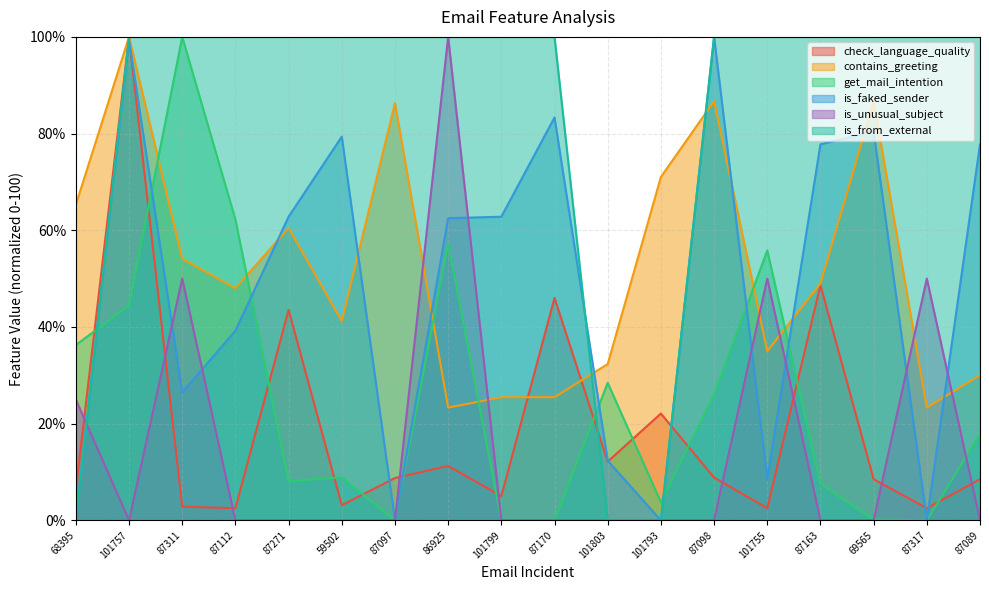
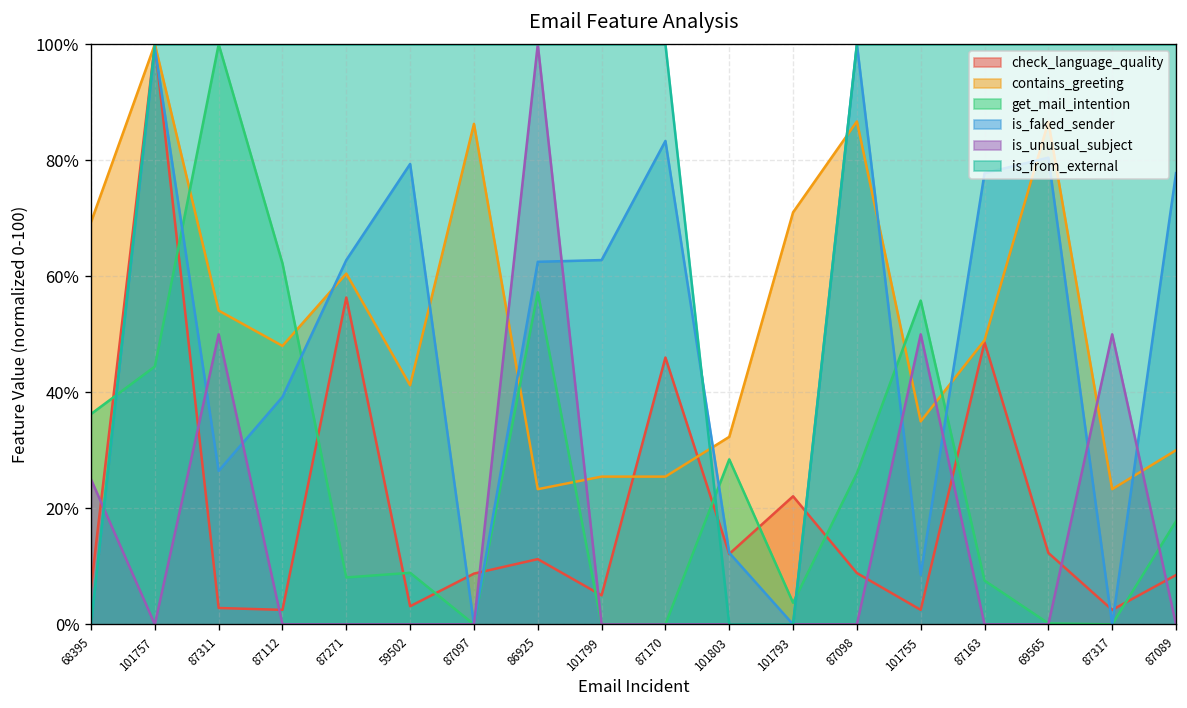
  {
    "check_language_quality": {
      "68395": "6%",
      "87311": "3%",
      "87112": "3%",
-     "87271": "44%",
+     "87271": "56%",
      "59502": "3%",
      "87097": "9%",
      "86925": "11%",
      "101799": "5%",
      "87170": "46%",
      "101793": "22%",
      "87098": "9%",
      "101755": "3%",
-     "69565": "8%",
+     "69565": "12%",
      "87317": "3%",
      "87089": "9%"
    },
    "contains_greeting": {
-     "68395": "65%",
+     "68395": "69%",
      "87311": "54%",
      "87112": "48%",
      "87271": "60%",
      "59502": "41%",
      "87097": "86%",
      "86925": "23%",
      "101799": "25%",
      "87170": "25%",
      "101803": "32%",
      "101793": "71%",
      "87098": "87%",
      "101755": "35%",
      "87317": "23%",
      "87089": "30%"
    },
    "is_unusual_subject": {
      "68395": "25%",
      "101757": "0%",
      "87311": "50%",
      "87112": "0%",
      "87271": "0%",
      "59502": "0%",
      "87098": "0%",
      "101755": "50%",
      "87163": "0%",
      "87317": "50%",
      "87089": "0%"
    }
  }
